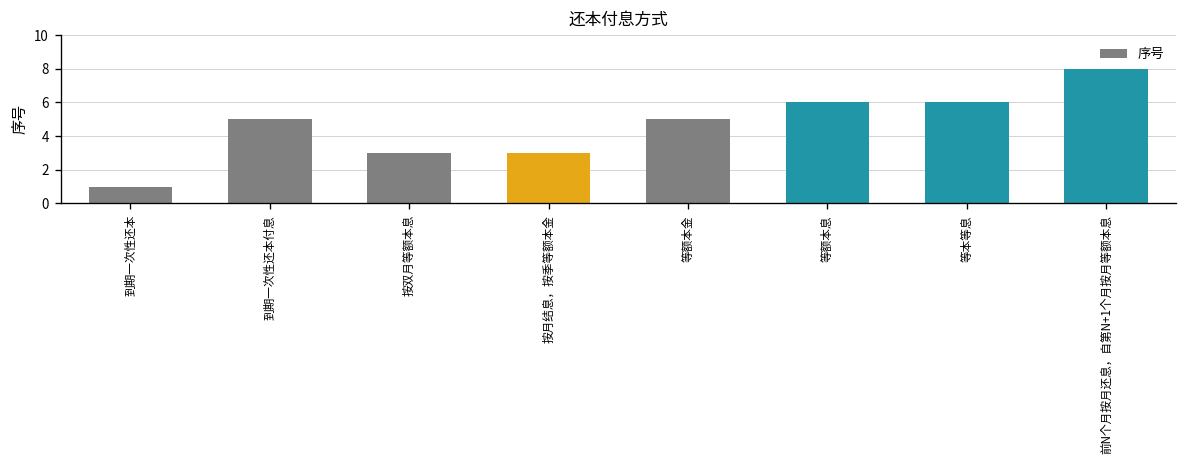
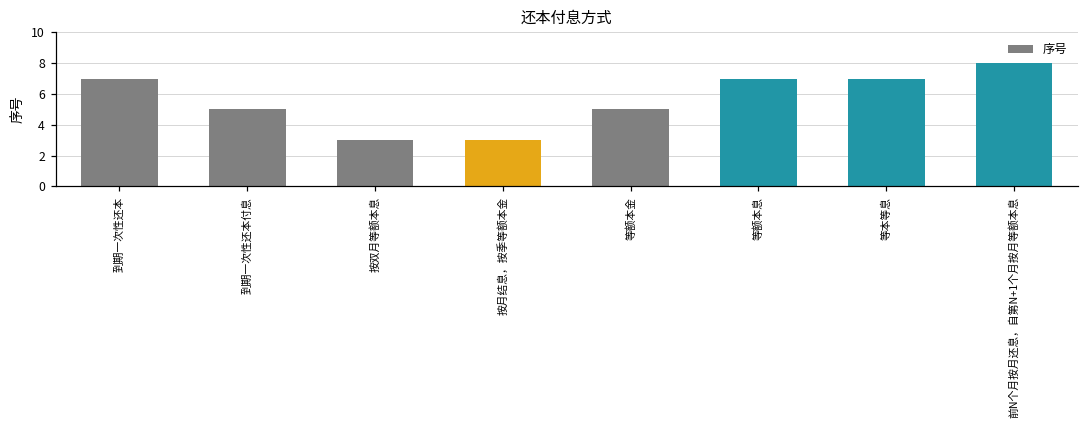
  {
-   "到期一次性还本": 1,
+   "到期一次性还本": 7,
    "到期一次性还本付息": 5,
    "按双月等额本息": 3,
    "按月结息，按季等额本金": 3,
    "等额本金": 5,
-   "等额本息": 6,
-   "等本等息": 6,
+   "等额本息": 7,
+   "等本等息": 7,
    "前N个月按月还息，自第N+1个月按月等额本息": 8
  }
